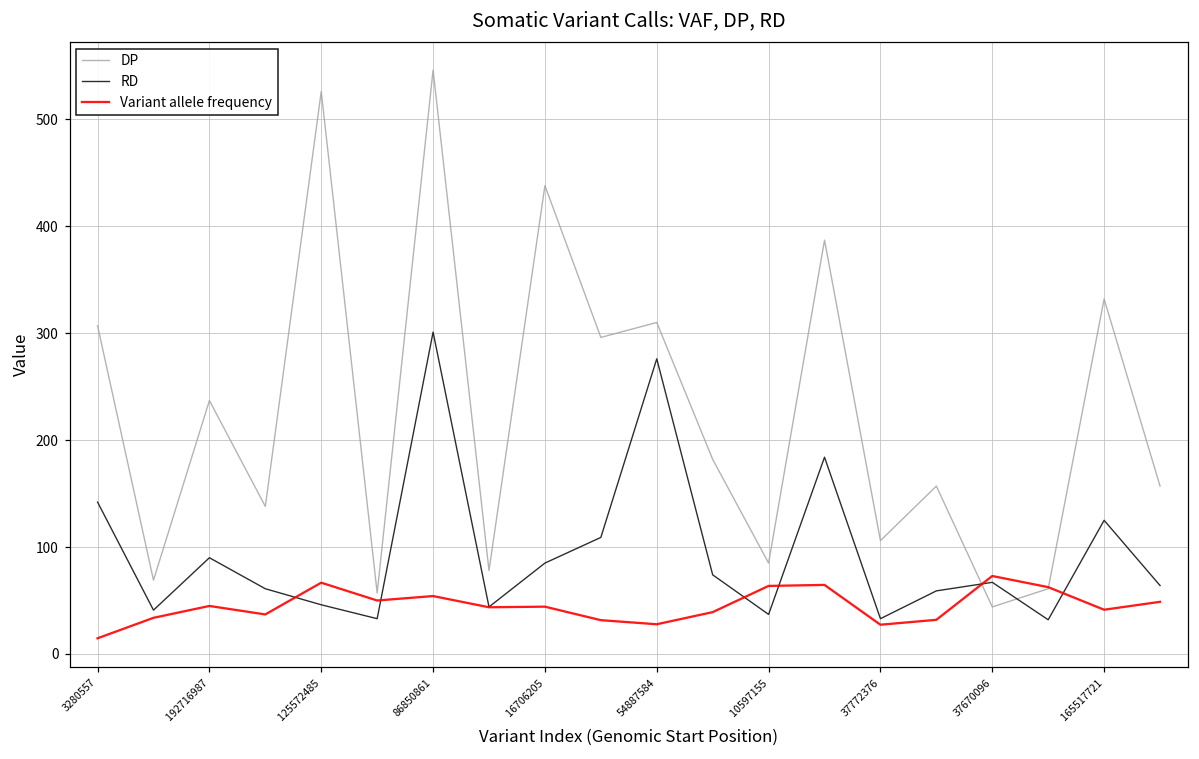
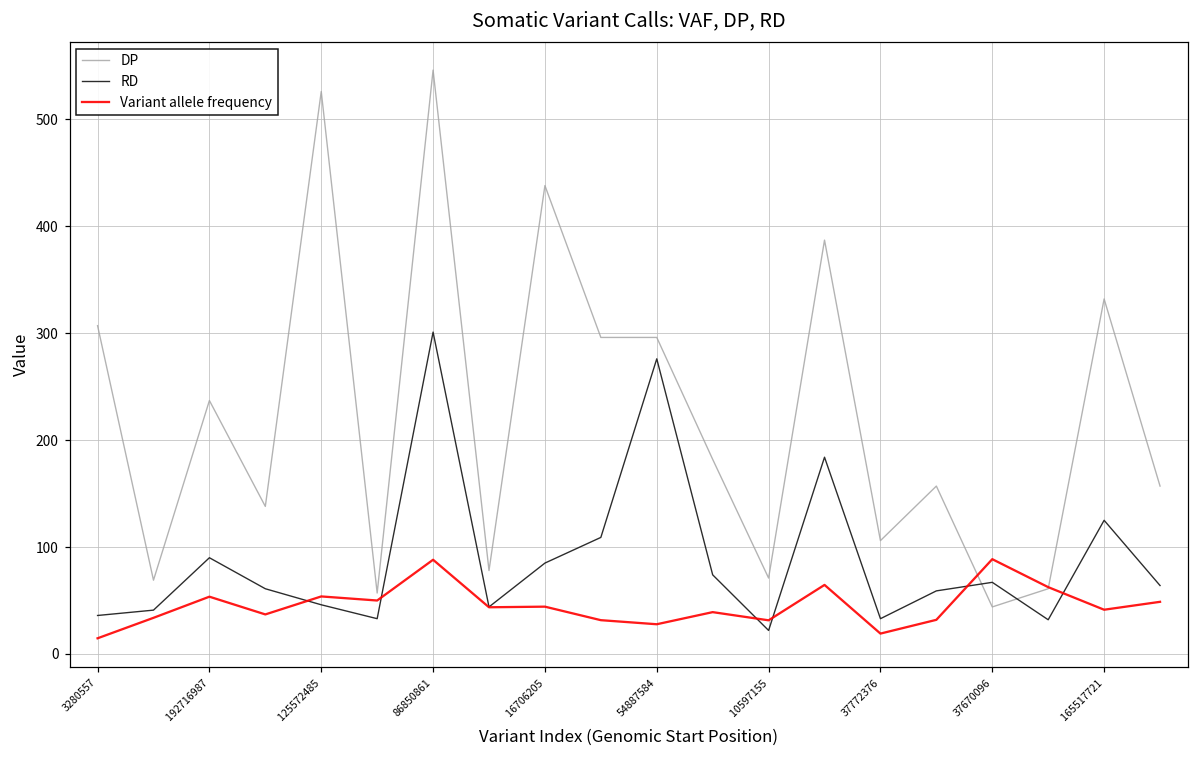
  {
    "DP": {
      "3280557": 310,
      "192716987": 240,
      "125572485": 530,
      "86850861": 550,
      "16706205": 440,
-     "54887584": 310,
-     "10597155": 90,
+     "54887584": 300,
+     "10597155": 70,
      "37772376": 110,
      "37670096": 40,
      "165517721": 330
    },
    "RD": {
-     "3280557": 140,
+     "3280557": 40,
      "192716987": 90,
      "125572485": 50,
      "86850861": 300,
      "16706205": 90,
      "54887584": 280,
-     "10597155": 40,
+     "10597155": 20,
      "37772376": 30,
      "37670096": 70,
      "165517721": 130
    },
    "Variant allele frequency": {
      "3280557": 10,
-     "192716987": 40,
-     "125572485": 70,
-     "86850861": 50,
+     "192716987": 50,
+     "125572485": 50,
+     "86850861": 90,
      "16706205": 40,
      "54887584": 30,
-     "10597155": 60,
-     "37772376": 30,
-     "37670096": 70,
+     "10597155": 30,
+     "37772376": 20,
+     "37670096": 90,
      "165517721": 40
    }
  }
